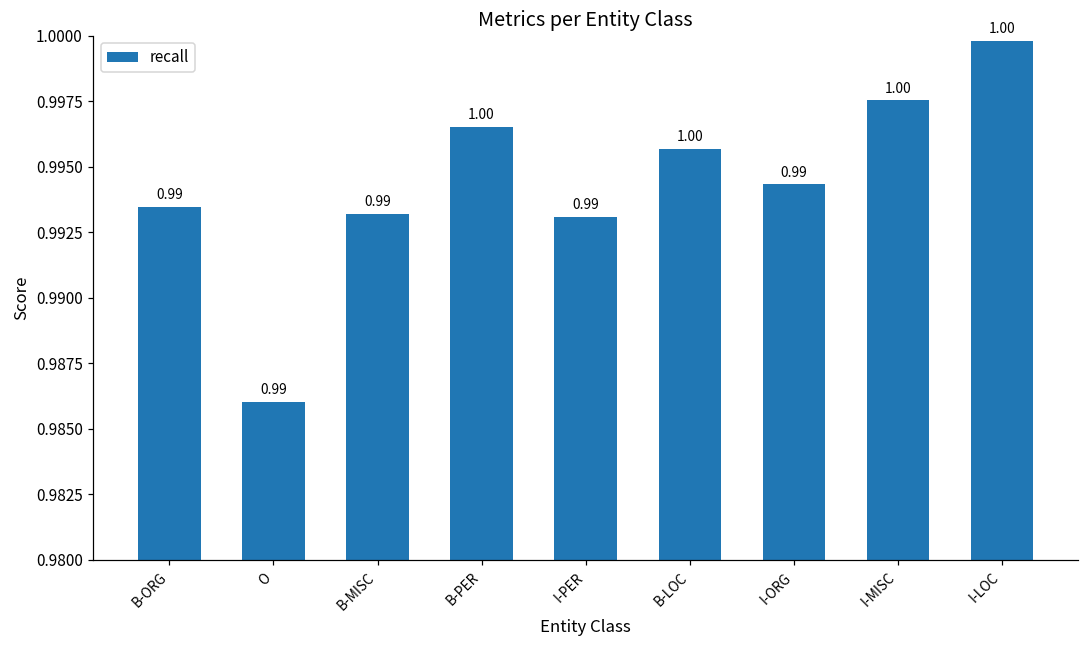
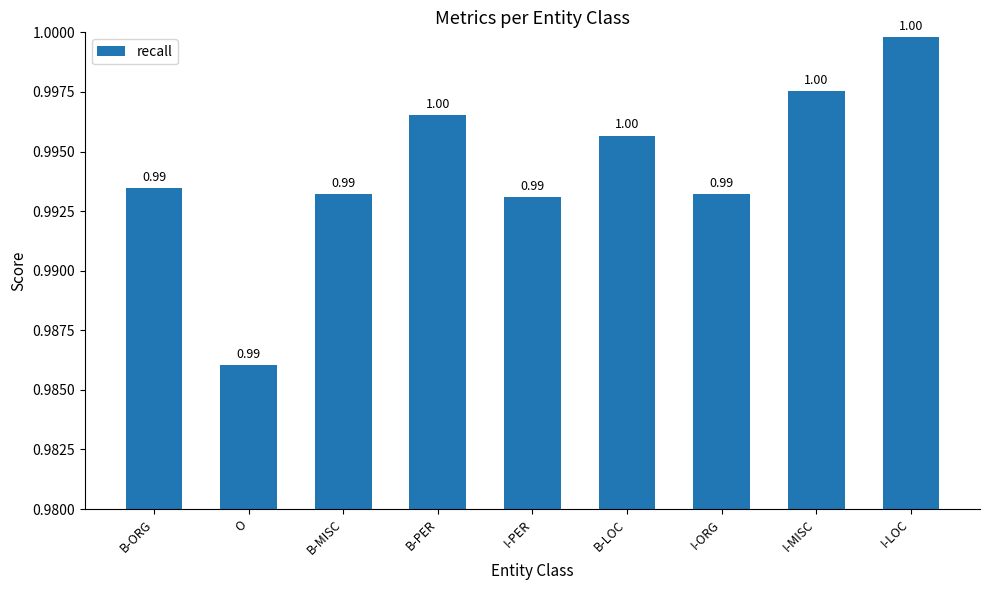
  {
-   "I-ORG": 0.9943
+   "I-ORG": 0.9932
  }
